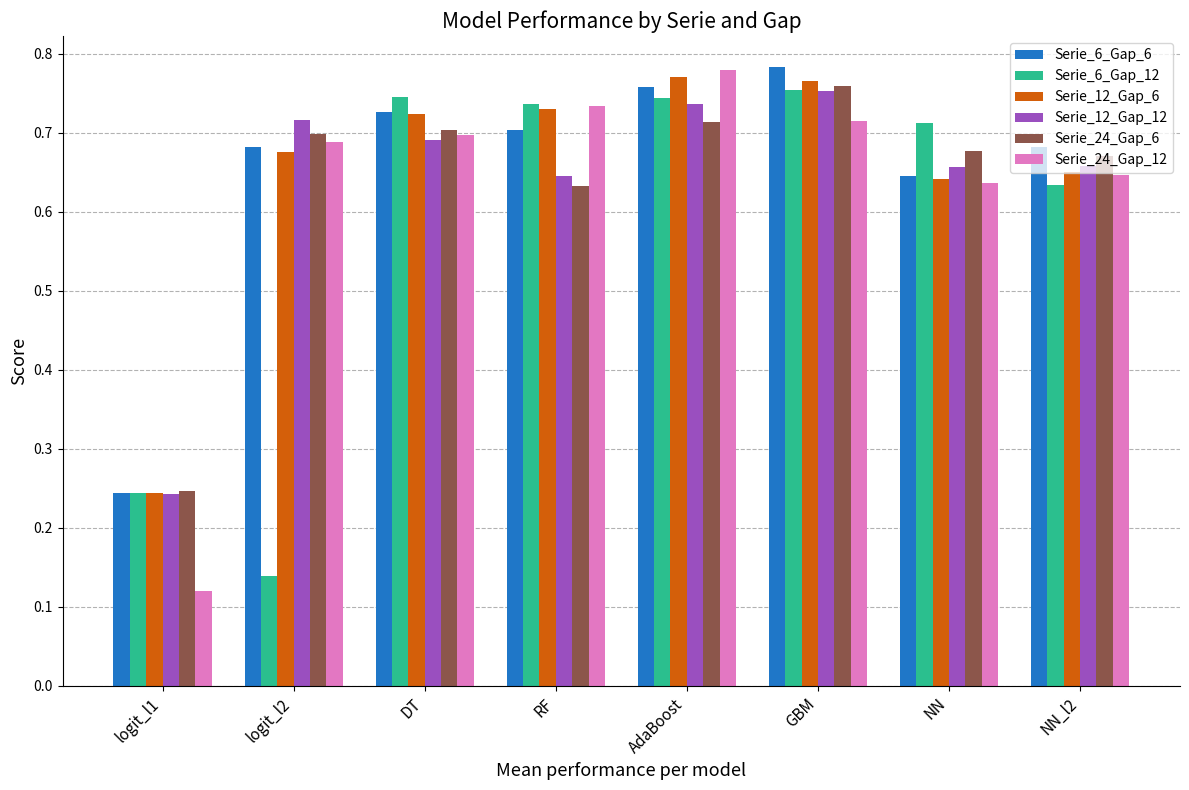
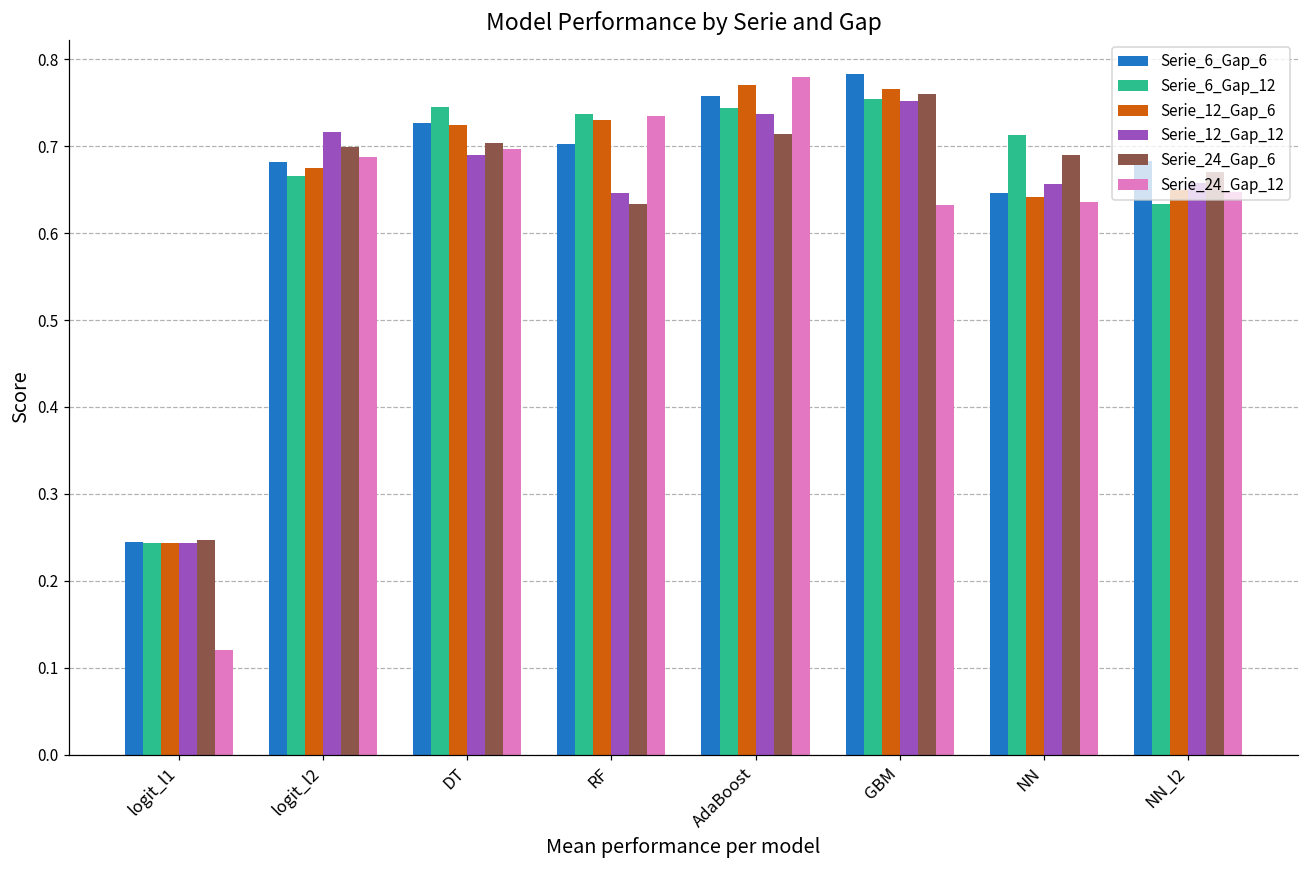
  {
    "Serie_6_Gap_6": {
      "logit_l1": 0.24,
      "logit_l2": 0.68,
      "DT": 0.73,
      "RF": 0.70,
      "AdaBoost": 0.76,
      "GBM": 0.78,
      "NN": 0.65
    },
    "Serie_6_Gap_12": {
      "logit_l1": 0.24,
-     "logit_l2": 0.14,
+     "logit_l2": 0.67,
      "DT": 0.75,
      "RF": 0.74,
      "AdaBoost": 0.74,
      "GBM": 0.75,
      "NN": 0.71,
      "NN_l2": 0.63
    },
    "Serie_12_Gap_6": {
      "logit_l1": 0.24,
      "logit_l2": 0.68,
      "DT": 0.72,
      "RF": 0.73,
      "AdaBoost": 0.77,
      "GBM": 0.77,
      "NN": 0.64
    },
    "Serie_12_Gap_12": {
      "logit_l1": 0.24,
      "logit_l2": 0.72,
      "DT": 0.69,
      "RF": 0.65,
      "AdaBoost": 0.74,
      "GBM": 0.75,
      "NN": 0.66
    },
    "Serie_24_Gap_6": {
      "logit_l1": 0.25,
      "logit_l2": 0.70,
      "DT": 0.70,
      "RF": 0.63,
      "AdaBoost": 0.71,
      "GBM": 0.76,
-     "NN": 0.68
+     "NN": 0.69
    },
    "Serie_24_Gap_12": {
      "logit_l1": 0.12,
      "logit_l2": 0.69,
      "DT": 0.70,
      "RF": 0.73,
      "AdaBoost": 0.78,
-     "GBM": 0.72,
+     "GBM": 0.63,
      "NN": 0.64,
      "NN_l2": 0.65
    }
  }
